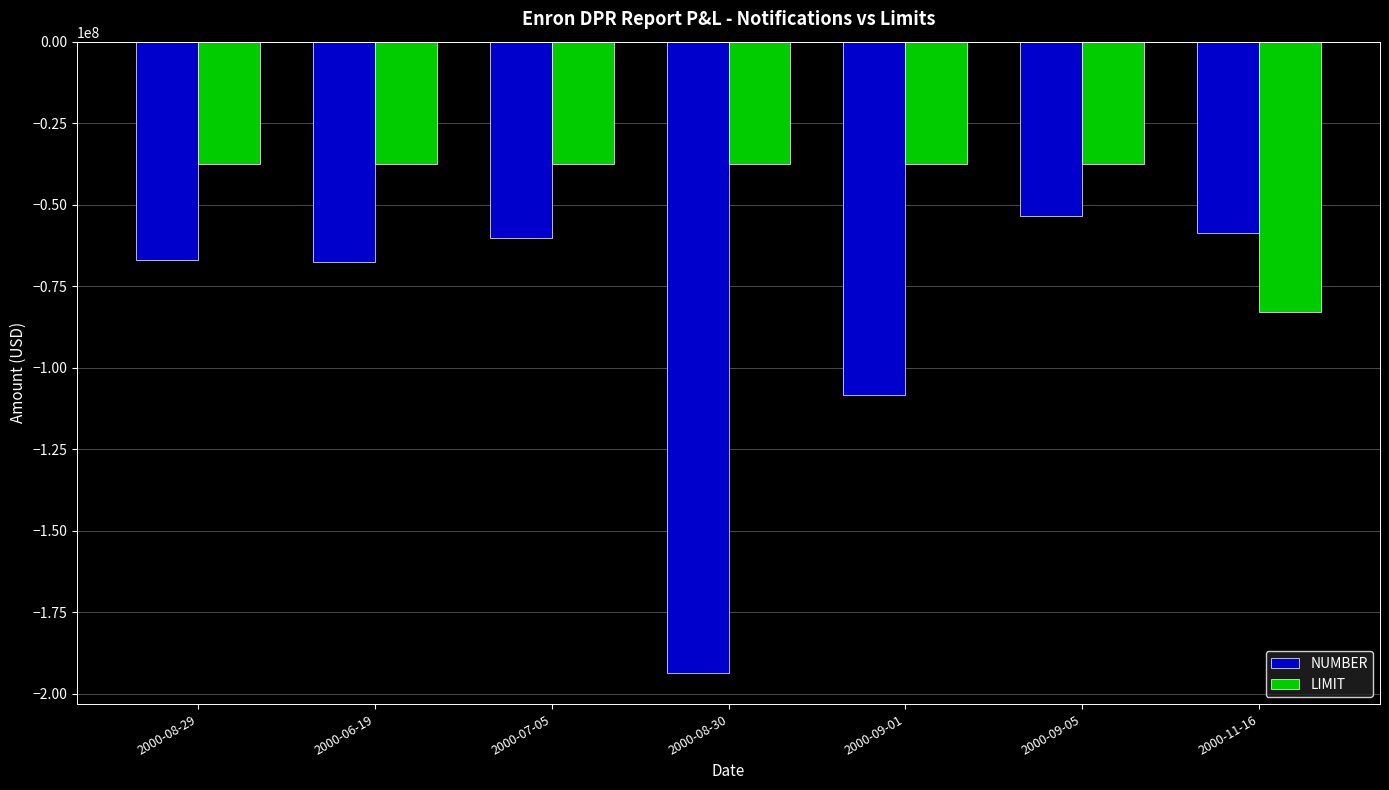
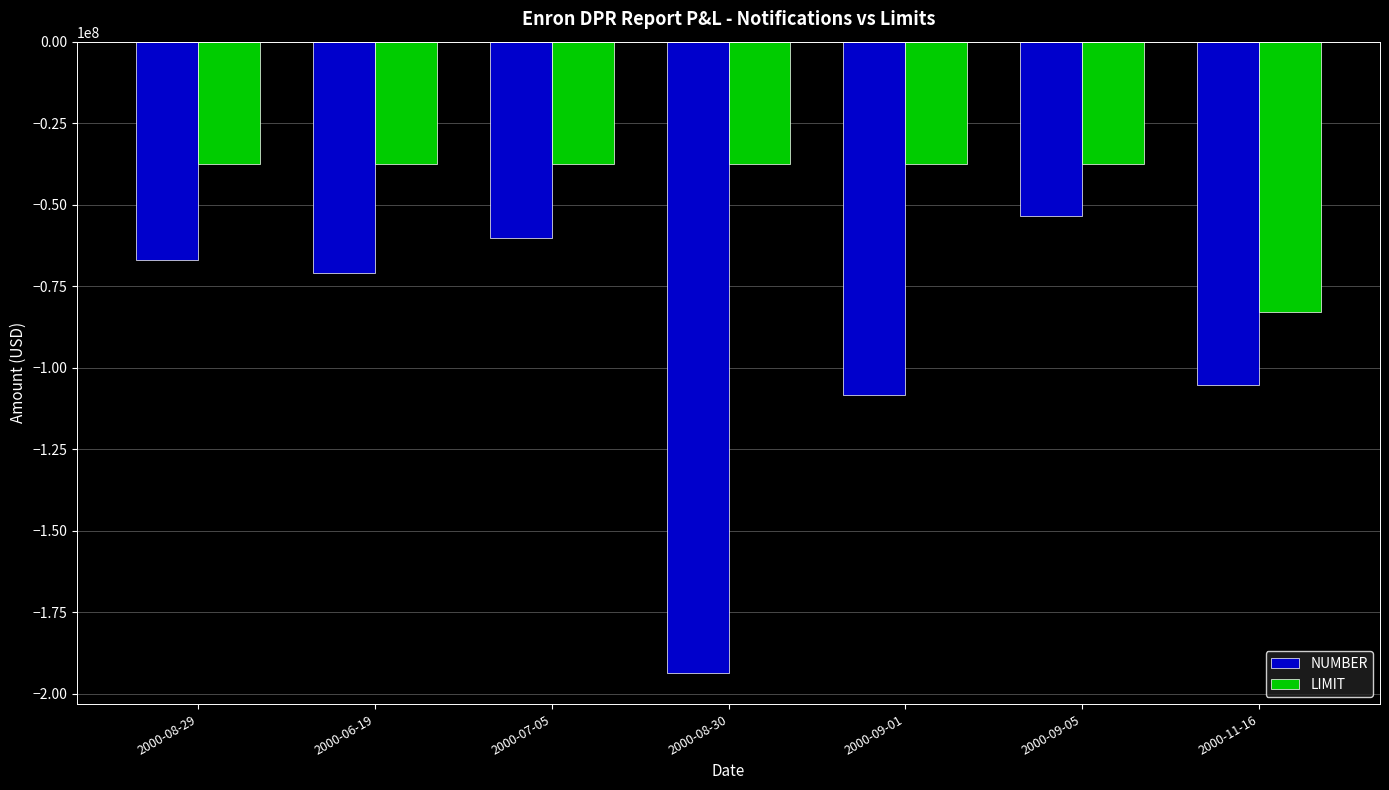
  {
    "NUMBER": {
      "2000-08-29": -67000000,
-     "2000-06-19": -67000000,
+     "2000-06-19": -71000000,
      "2000-07-05": -60000000,
      "2000-08-30": -193000000,
      "2000-09-01": -108000000,
      "2000-09-05": -54000000,
-     "2000-11-16": -59000000
+     "2000-11-16": -105000000
    },
    "LIMIT": {
      "2000-08-29": -38000000,
      "2000-06-19": -38000000,
      "2000-07-05": -38000000,
      "2000-08-30": -38000000,
      "2000-09-01": -38000000,
      "2000-09-05": -38000000,
      "2000-11-16": -83000000
    }
  }
